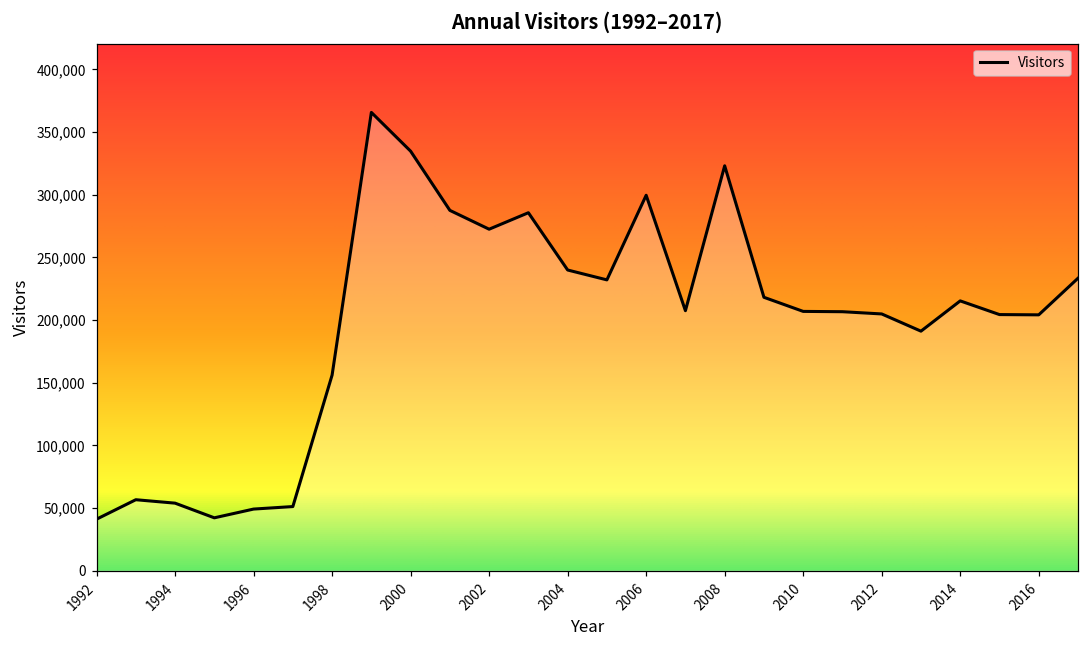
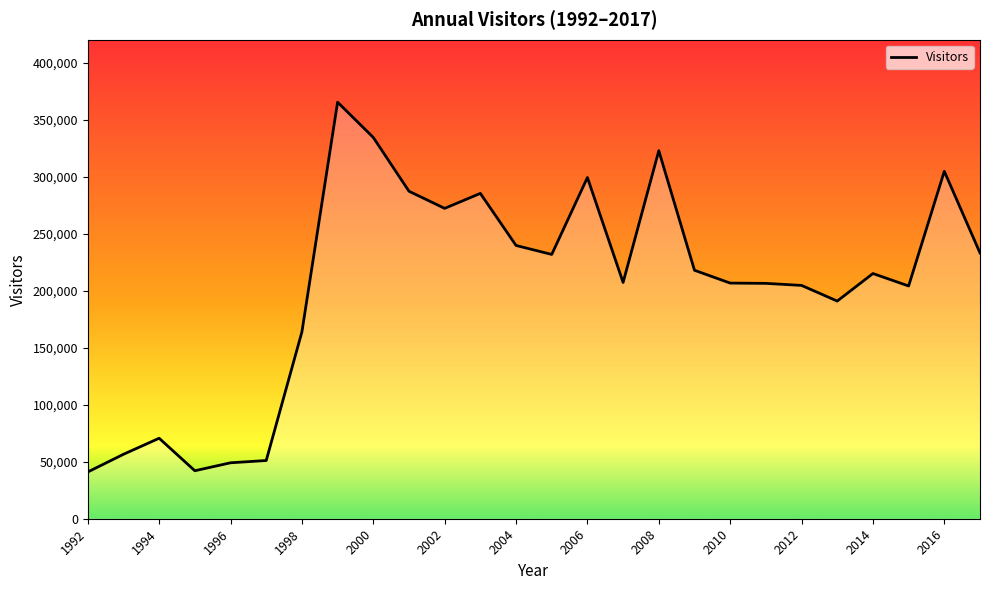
  {
    "1992": "41,000",
-   "1994": "54,000",
+   "1994": "71,000",
    "1996": "49,000",
-   "1998": "156,000",
+   "1998": "164,000",
    "2000": "335,000",
    "2002": "272,000",
    "2004": "240,000",
    "2006": "300,000",
    "2008": "323,000",
    "2010": "207,000",
    "2012": "205,000",
    "2014": "215,000",
-   "2016": "204,000"
+   "2016": "305,000"
  }
